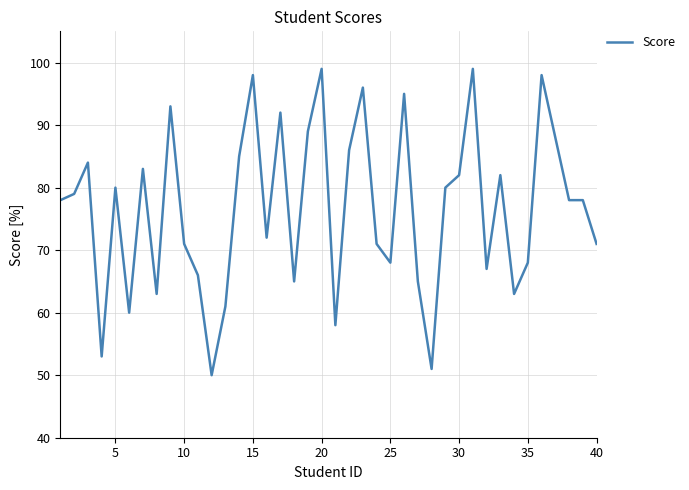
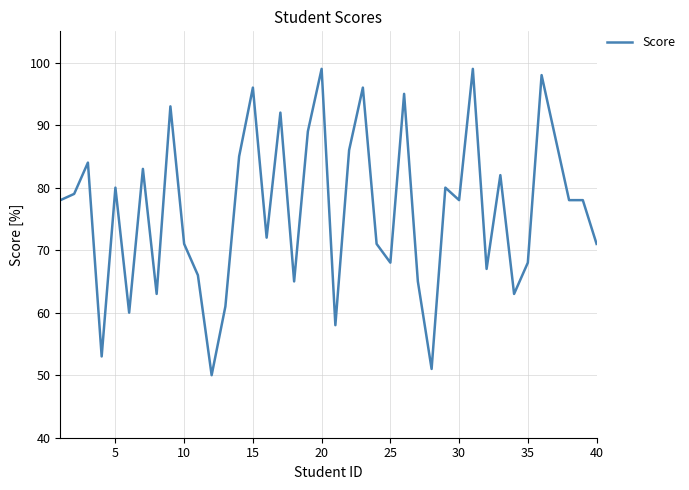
  {
    "5": 80,
    "10": 71,
-   "15": 98,
+   "15": 96,
    "20": 99,
    "25": 68,
-   "30": 82,
+   "30": 78,
    "35": 68,
    "40": 71
  }
